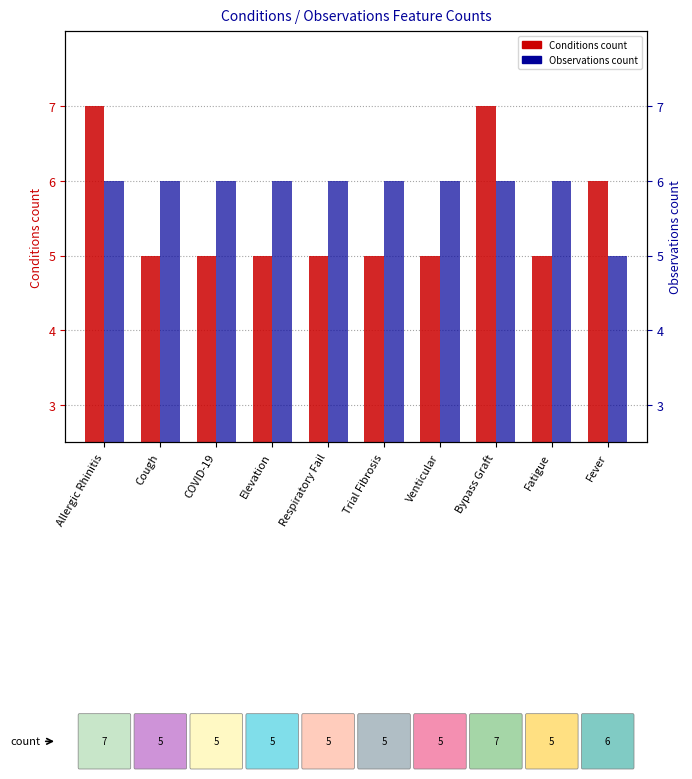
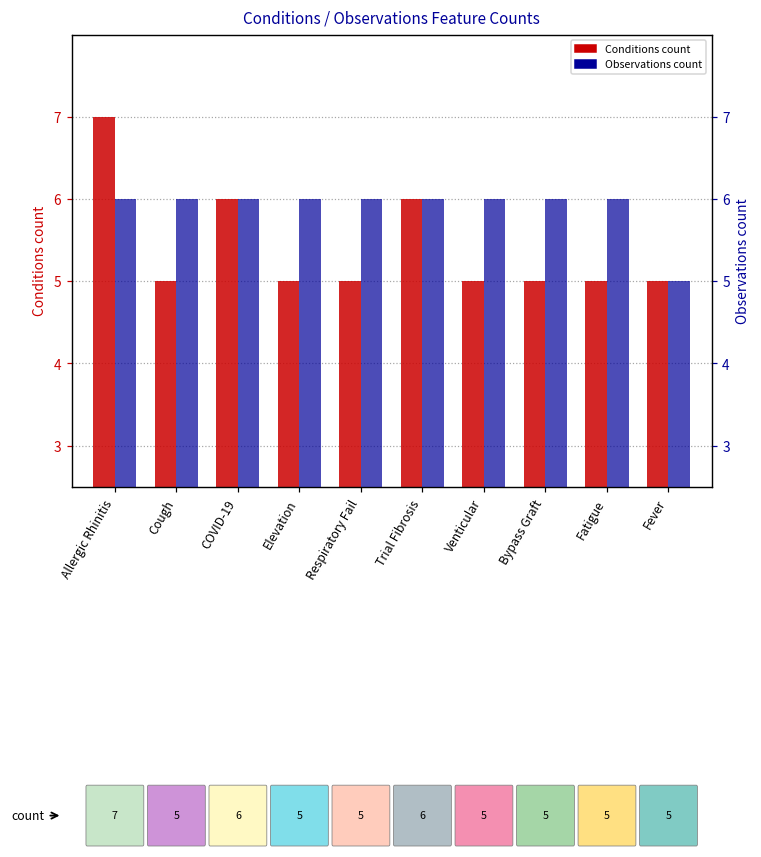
  {
    "Conditions count": {
      "Allergic Rhinitis": 7,
      "Cough": 5,
-     "COVID-19": 5,
+     "COVID-19": 6,
      "Elevation": 5,
      "Respiratory Fail": 5,
-     "Trial Fibrosis": 5,
+     "Trial Fibrosis": 6,
      "Venticular": 5,
-     "Bypass Graft": 7,
+     "Bypass Graft": 5,
      "Fatigue": 5,
-     "Fever": 6
+     "Fever": 5
    },
    "Observations count": {
      "Allergic Rhinitis": 6.0,
      "Cough": 6.0,
      "COVID-19": 6.0,
      "Elevation": 6.0,
      "Respiratory Fail": 6.0,
      "Trial Fibrosis": 6.0,
      "Venticular": 6.0,
      "Bypass Graft": 6.0,
      "Fatigue": 6.0,
      "Fever": 5.0
    }
  }
